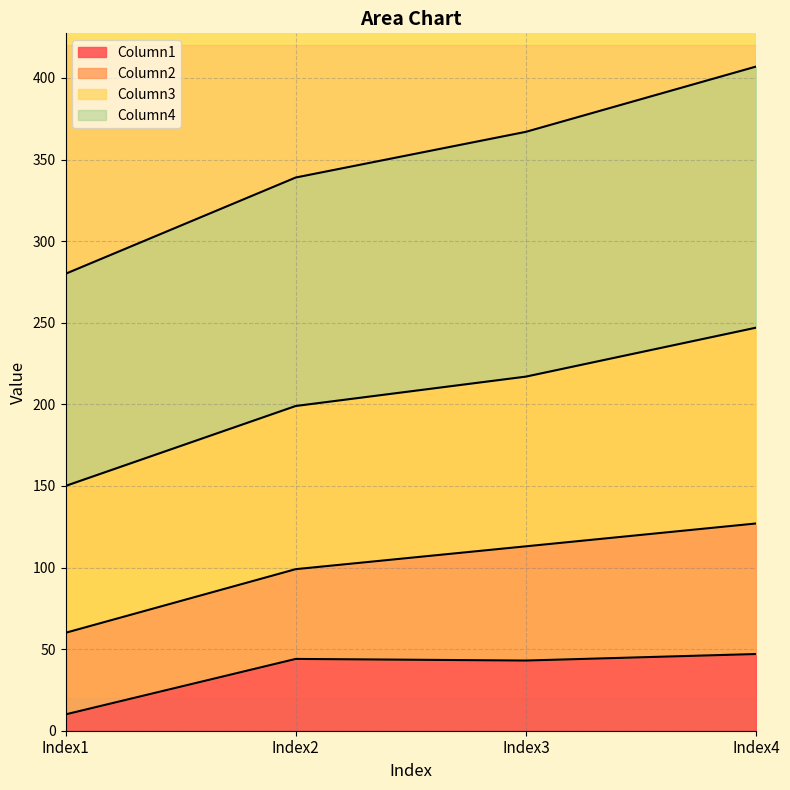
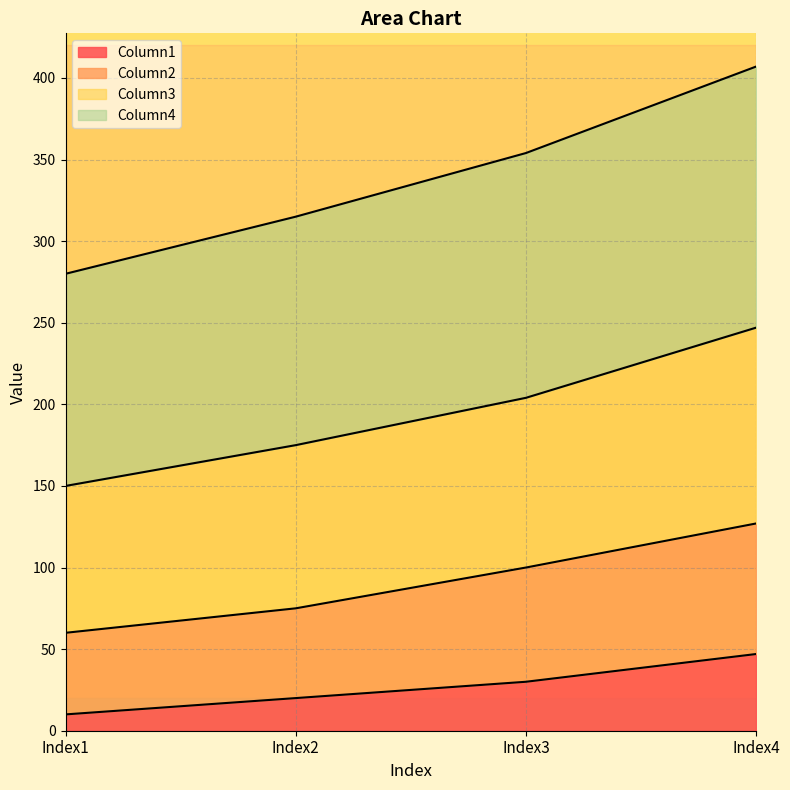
  {
    "Column1": {
      "Index1": 10,
-     "Index2": 44,
-     "Index3": 43,
+     "Index2": 20,
+     "Index3": 30,
      "Index4": 47
    },
    "Column2": {
      "Index1": 50,
      "Index2": 55,
      "Index3": 70,
      "Index4": 80
    },
    "Column3": {
      "Index1": 90,
      "Index2": 100,
      "Index3": 104,
      "Index4": 120
    },
    "Column4": {
      "Index1": 130,
      "Index2": 140,
      "Index3": 150,
      "Index4": 160
    }
  }
